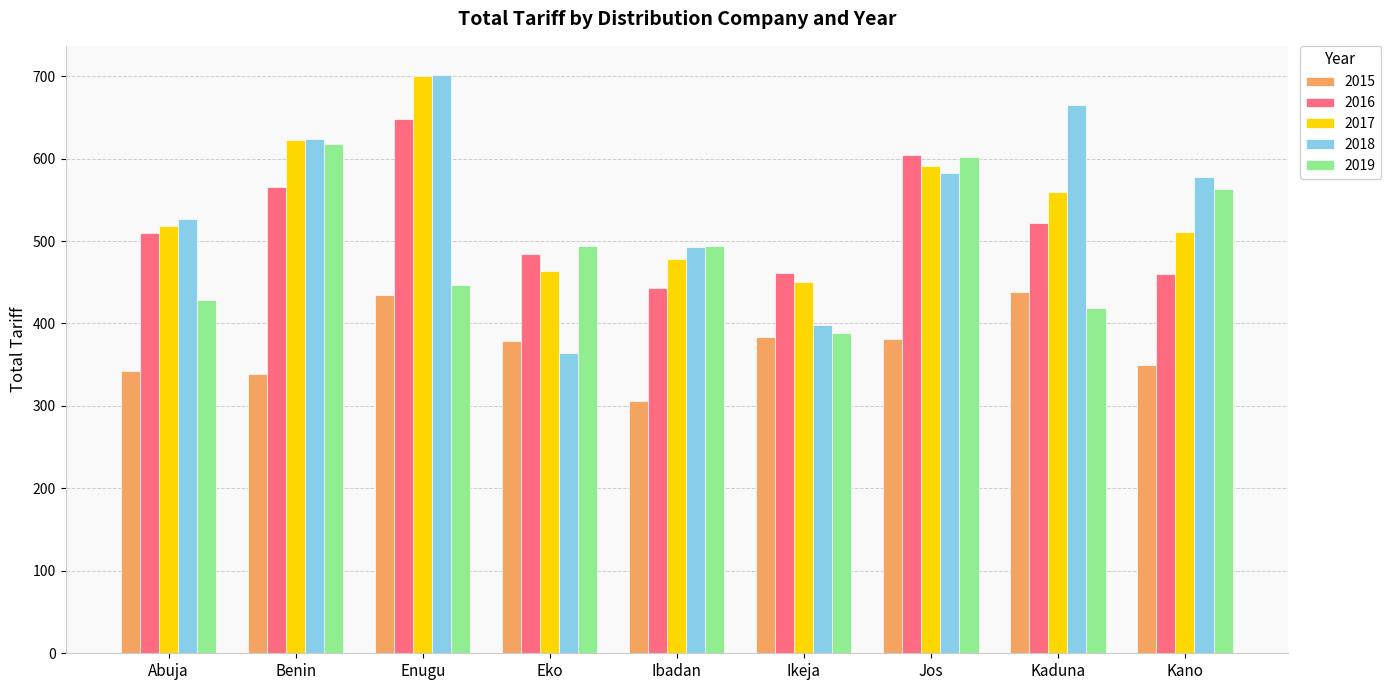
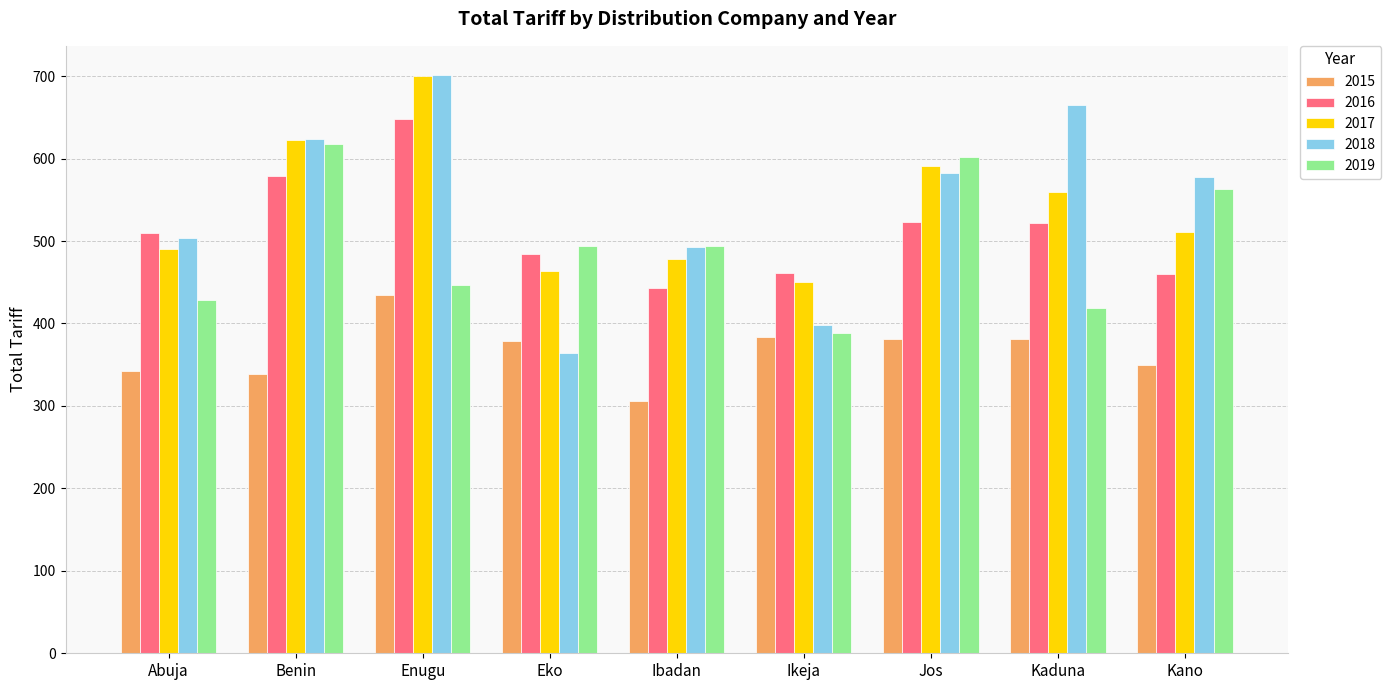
  {
    "2015": {
      "Abuja": 340,
      "Benin": 340,
      "Enugu": 430,
      "Eko": 380,
      "Ibadan": 310,
      "Ikeja": 380,
      "Jos": 380,
-     "Kaduna": 440,
+     "Kaduna": 380,
      "Kano": 350
    },
    "2016": {
      "Abuja": 510,
-     "Benin": 570,
+     "Benin": 580,
      "Enugu": 650,
      "Eko": 480,
      "Ibadan": 440,
      "Ikeja": 460,
-     "Jos": 600,
+     "Jos": 520,
      "Kaduna": 520,
      "Kano": 460
    },
    "2017": {
-     "Abuja": 520,
+     "Abuja": 490,
      "Benin": 620,
      "Enugu": 700,
      "Eko": 460,
      "Ibadan": 480,
      "Ikeja": 450,
      "Jos": 590,
      "Kaduna": 560,
      "Kano": 510
    },
    "2018": {
-     "Abuja": 530,
+     "Abuja": 500,
      "Benin": 620,
      "Enugu": 700,
      "Eko": 360,
      "Ibadan": 490,
      "Ikeja": 400,
      "Jos": 580,
      "Kaduna": 670,
      "Kano": 580
    },
    "2019": {
      "Abuja": 430,
      "Benin": 620,
      "Enugu": 450,
      "Eko": 490,
      "Ibadan": 490,
      "Ikeja": 390,
      "Jos": 600,
      "Kaduna": 420,
      "Kano": 560
    }
  }
